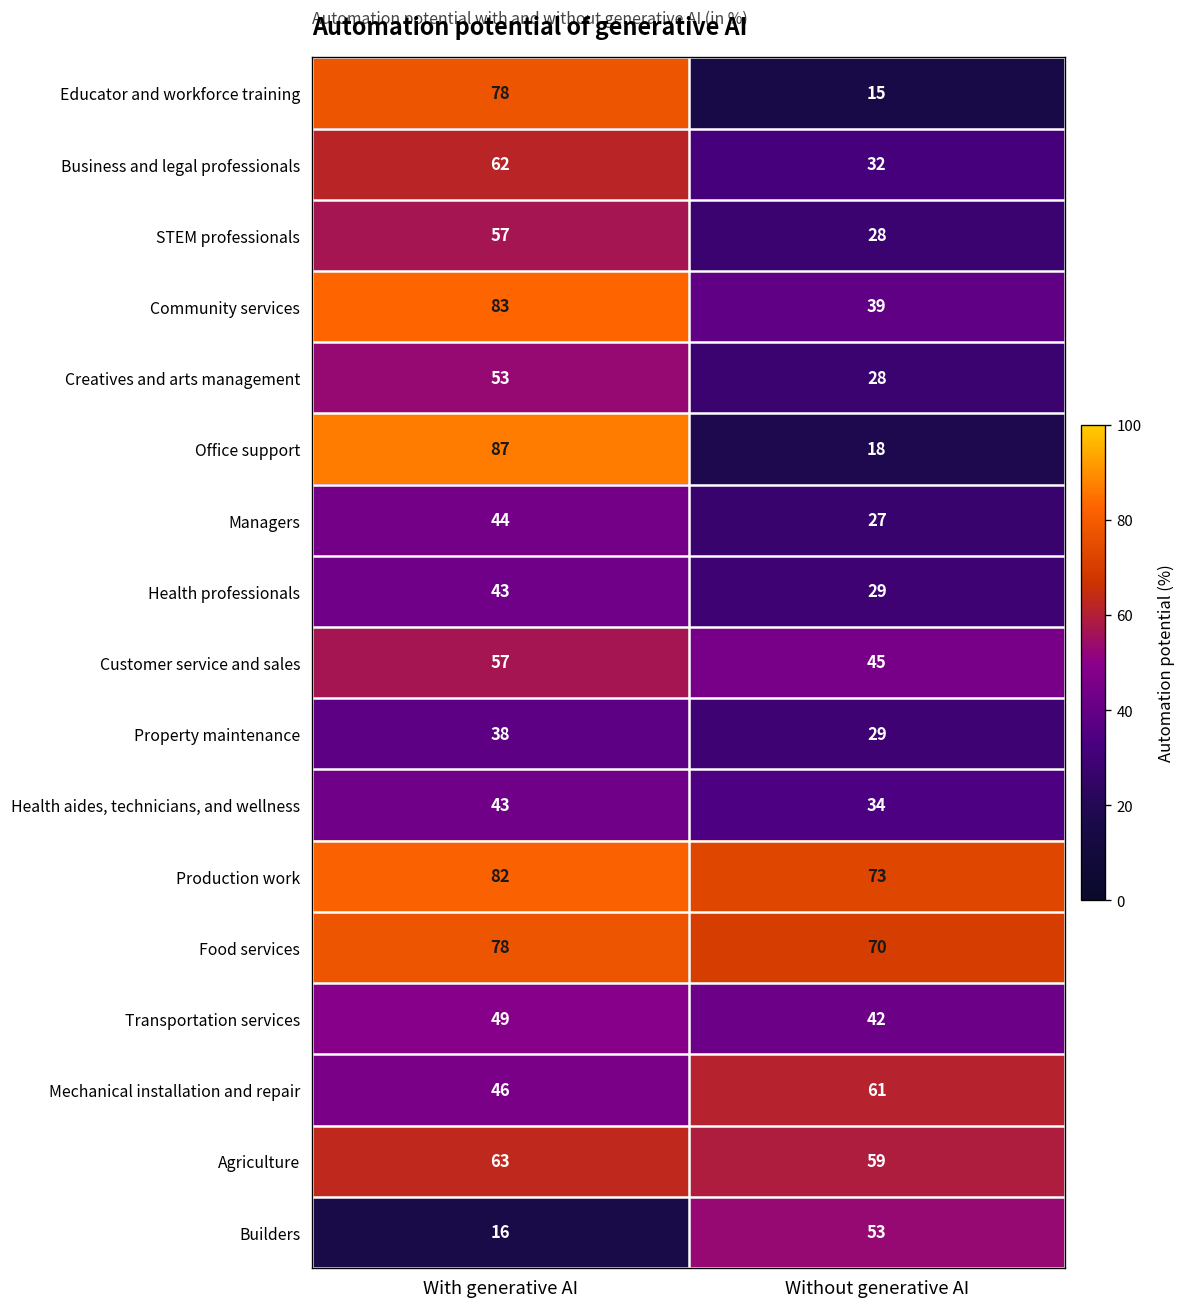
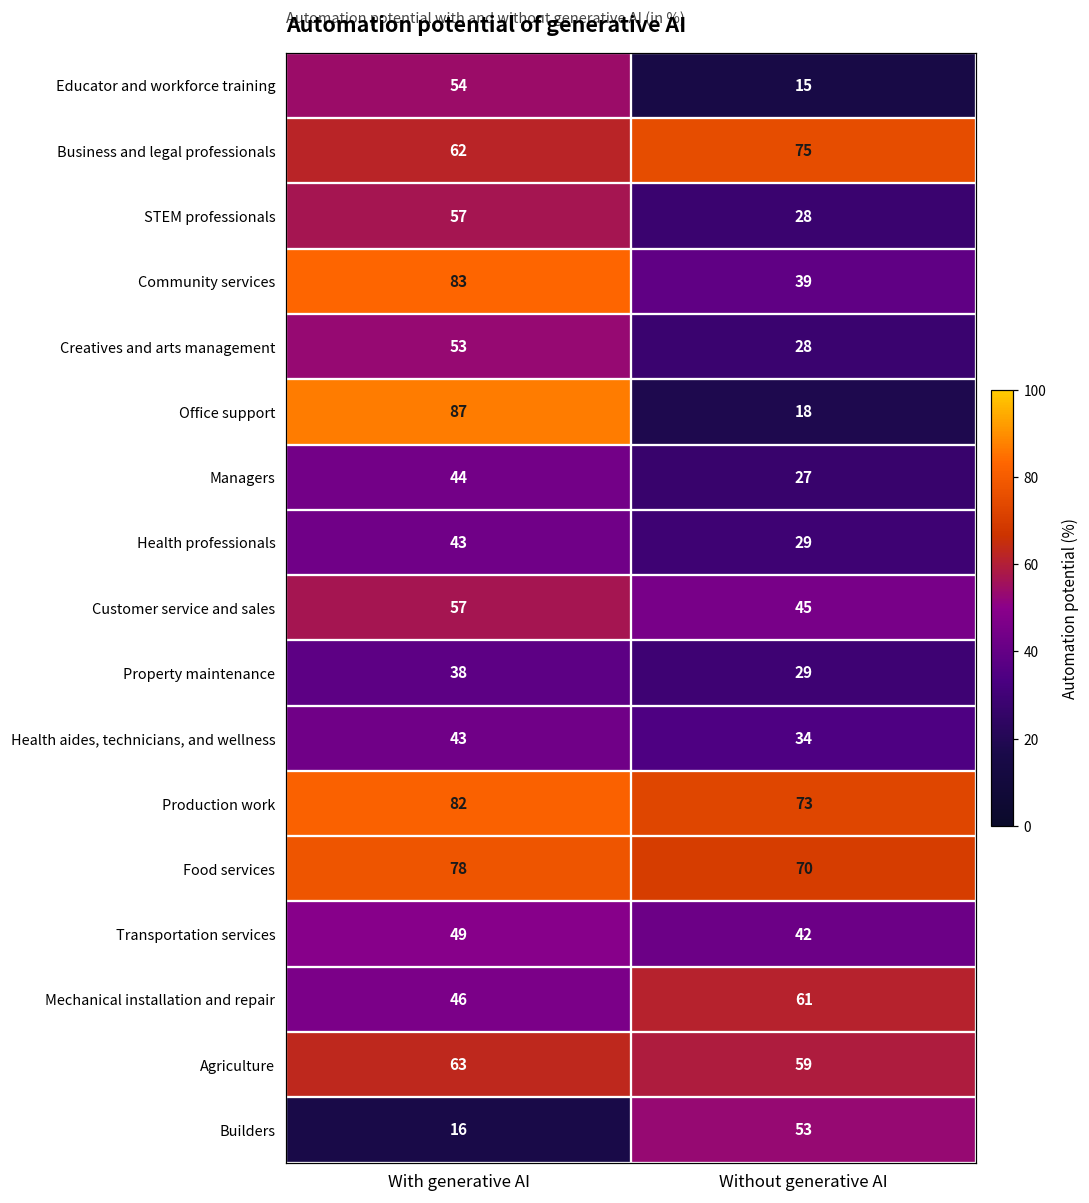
  {
    "Educator and workforce training": {
-     "With generative AI": 78,
+     "With generative AI": 54,
      "Without generative AI": 15
    },
    "Business and legal professionals": {
      "With generative AI": 62,
-     "Without generative AI": 32
+     "Without generative AI": 75
    },
    "STEM professionals": {
      "With generative AI": 57,
      "Without generative AI": 28
    },
    "Community services": {
      "With generative AI": 83,
      "Without generative AI": 39
    },
    "Creatives and arts management": {
      "With generative AI": 53,
      "Without generative AI": 28
    },
    "Office support": {
      "With generative AI": 87,
      "Without generative AI": 18
    },
    "Managers": {
      "With generative AI": 44,
      "Without generative AI": 27
    },
    "Health professionals": {
      "With generative AI": 43,
      "Without generative AI": 29
    },
    "Customer service and sales": {
      "With generative AI": 57,
      "Without generative AI": 45
    },
    "Property maintenance": {
      "With generative AI": 38,
      "Without generative AI": 29
    },
    "Health aides, technicians, and wellness": {
      "With generative AI": 43,
      "Without generative AI": 34
    },
    "Production work": {
      "With generative AI": 82,
      "Without generative AI": 73
    },
    "Food services": {
      "With generative AI": 78,
      "Without generative AI": 70
    },
    "Transportation services": {
      "With generative AI": 49,
      "Without generative AI": 42
    },
    "Mechanical installation and repair": {
      "With generative AI": 46,
      "Without generative AI": 61
    },
    "Agriculture": {
      "With generative AI": 63,
      "Without generative AI": 59
    },
    "Builders": {
      "With generative AI": 16,
      "Without generative AI": 53
    }
  }
